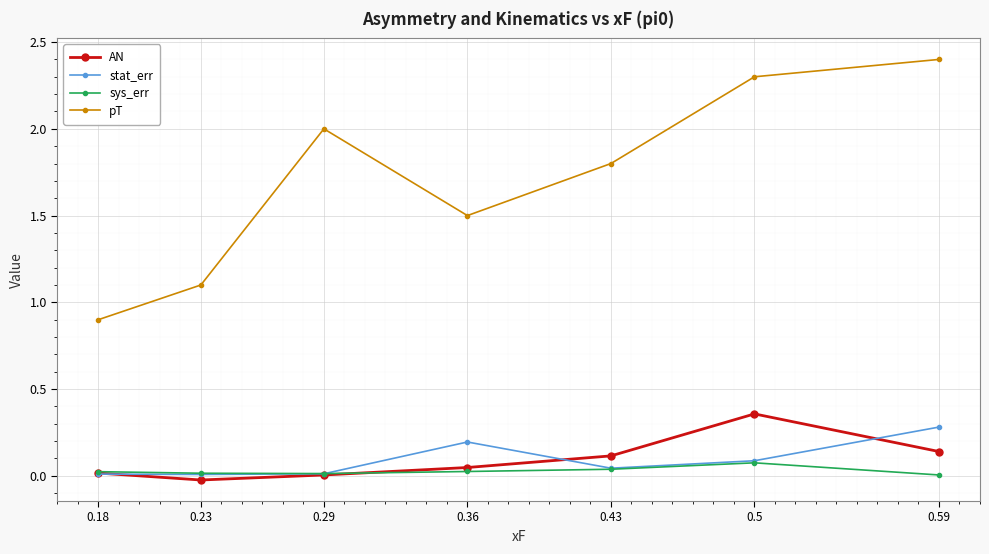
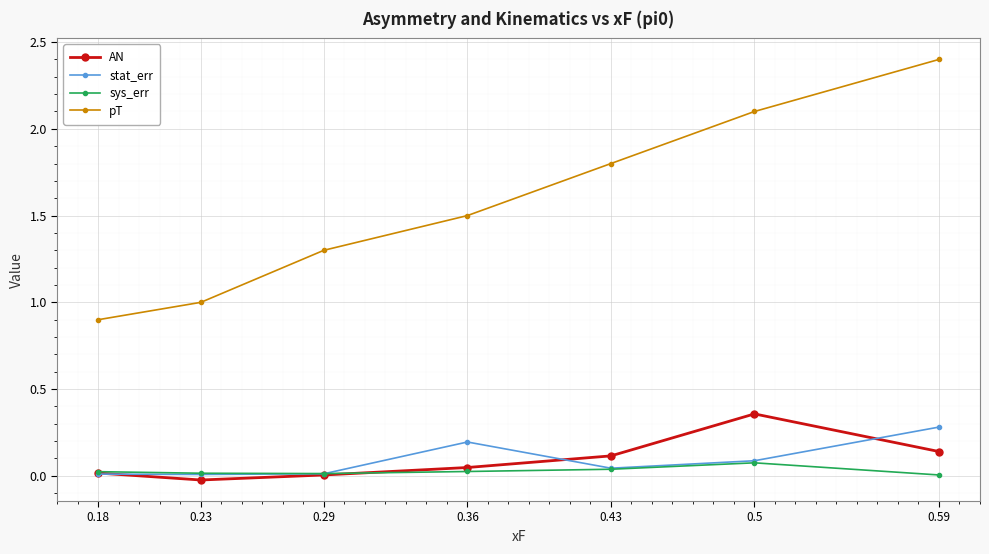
  {
    "AN": {
      "0.23": -0.02,
      "0.36": 0.05,
      "0.43": 0.12,
      "0.5": 0.36,
      "0.59": 0.14
    },
    "stat_err": {
      "0.36": 0.2,
      "0.59": 0.28
    },
    "sys_err": {
      "0.36": 0.03,
      "0.59": 0.0
    },
    "pT": {
      "0.18": 0.9,
-     "0.23": 1.1,
-     "0.29": 2.0,
+     "0.23": 1.0,
+     "0.29": 1.3,
      "0.36": 1.5,
      "0.43": 1.8,
-     "0.5": 2.3,
+     "0.5": 2.1,
      "0.59": 2.4
    }
  }
